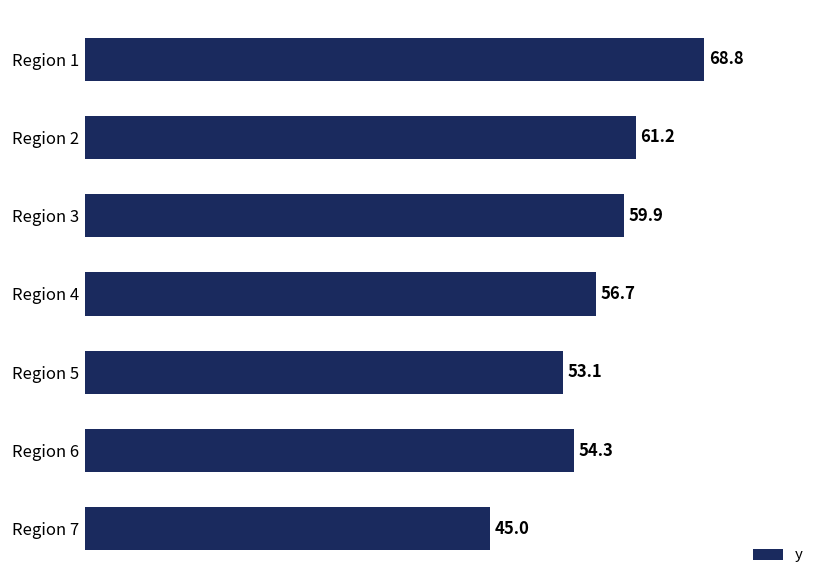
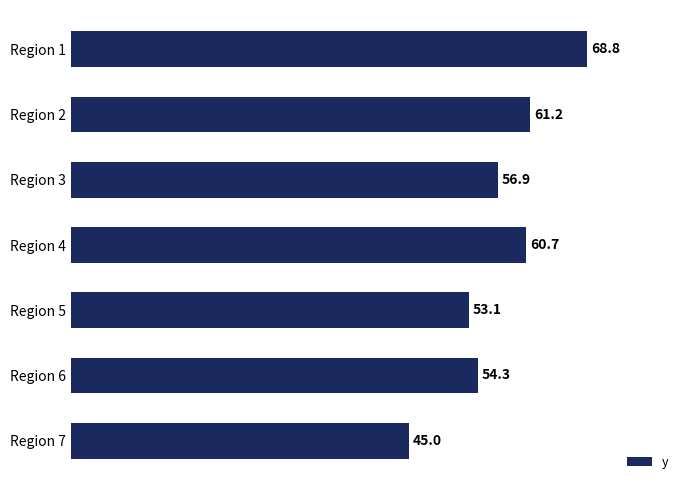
  {
    "Region 1": 68.8,
    "Region 2": 61.2,
-   "Region 3": 59.9,
-   "Region 4": 56.7,
+   "Region 3": 56.9,
+   "Region 4": 60.7,
    "Region 5": 53.1,
    "Region 6": 54.3,
    "Region 7": 45.0
  }
